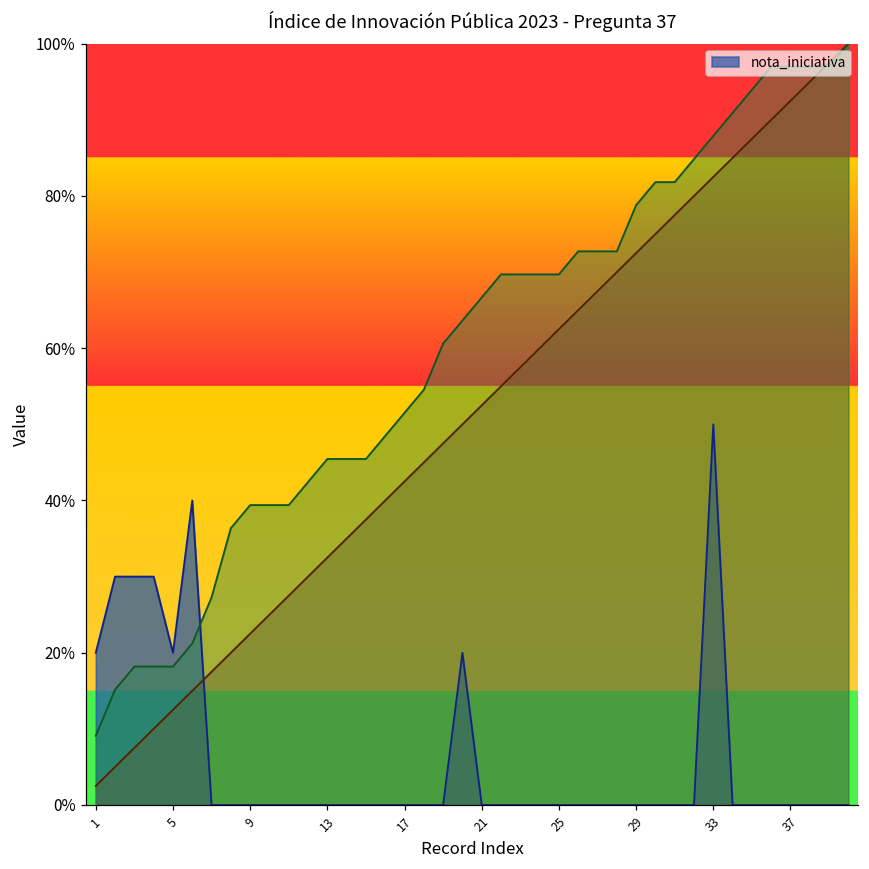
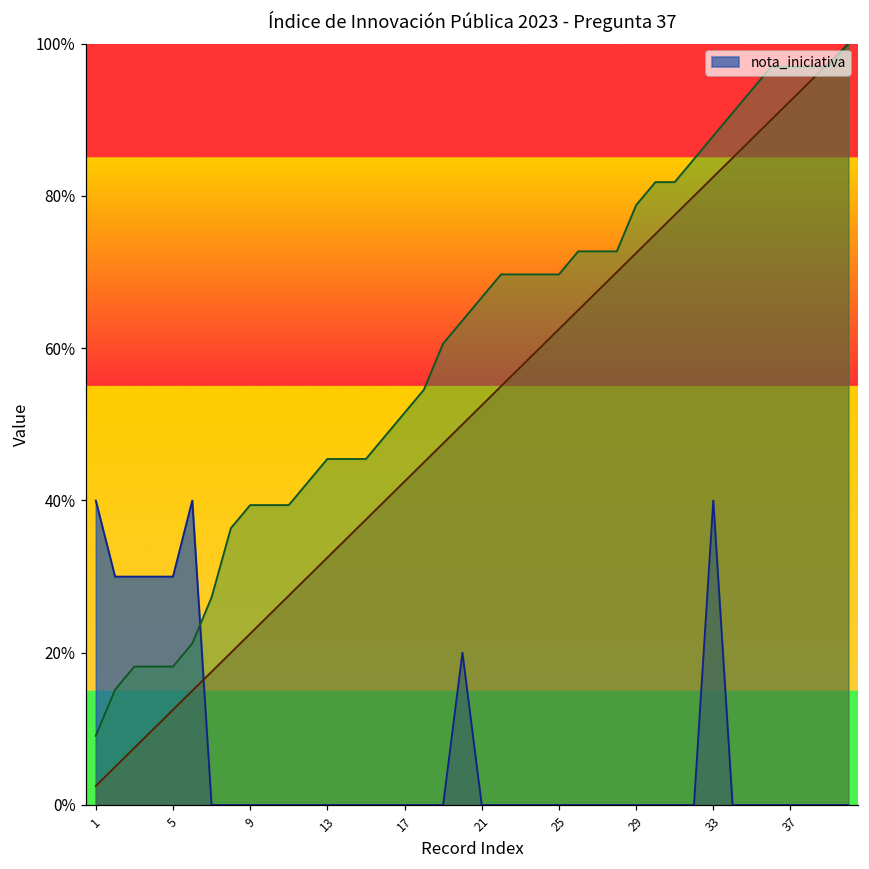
  {
    "nota_iniciativa": {
-     "1": "20%",
-     "5": "20%",
+     "1": "40%",
+     "5": "30%",
      "9": "0%",
      "13": "0%",
      "17": "0%",
      "21": "0%",
      "25": "0%",
      "29": "0%",
-     "33": "50%",
+     "33": "40%",
      "37": "0%"
    }
  }
